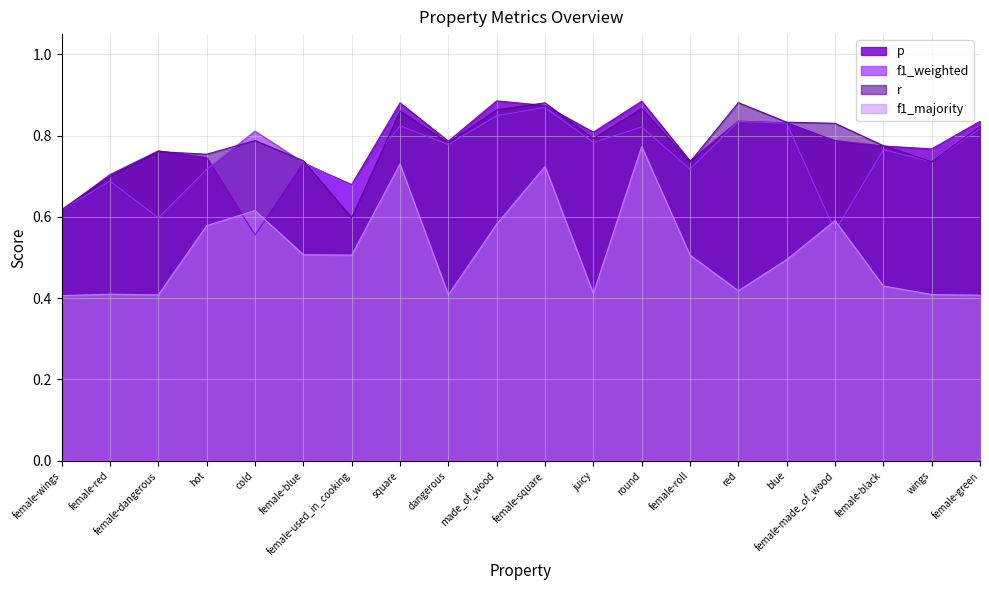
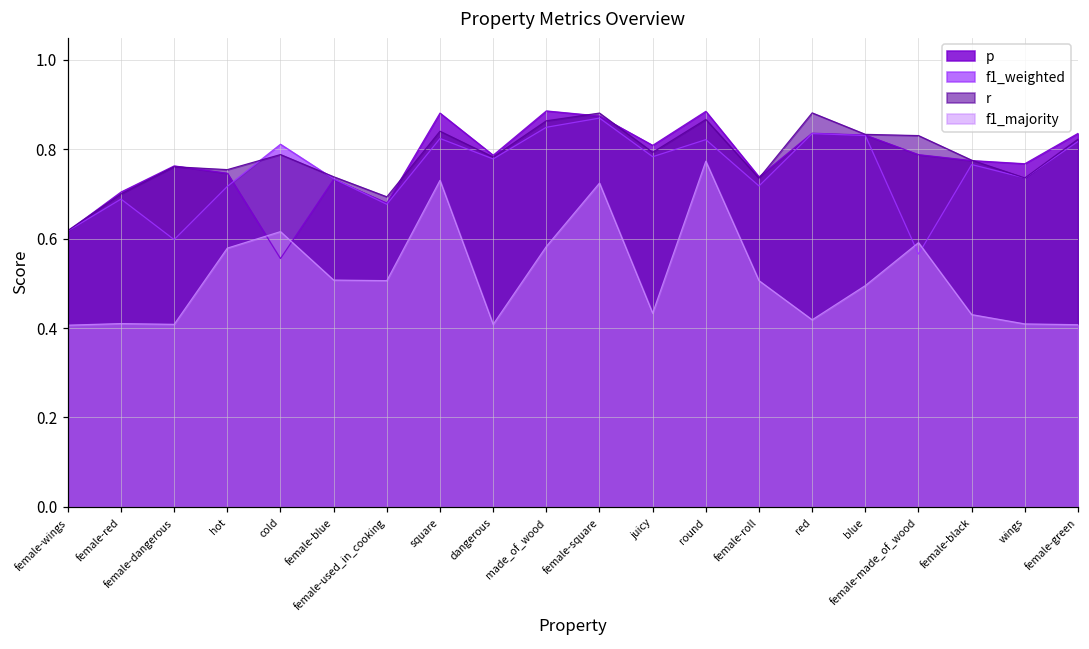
  {
    "p": {
      "hot": 0.75,
      "cold": 0.56,
      "square": 0.88,
      "made_of_wood": 0.89,
      "juicy": 0.81,
      "round": 0.88,
      "female-made_of_wood": 0.79,
      "wings": 0.77,
      "female-green": 0.84
    },
    "f1_weighted": {
      "female-red": 0.69,
      "female-dangerous": 0.60,
      "hot": 0.72,
      "cold": 0.81,
      "square": 0.82,
      "made_of_wood": 0.85,
      "juicy": 0.78,
      "round": 0.82,
      "female-roll": 0.72,
      "female-made_of_wood": 0.57,
      "female-black": 0.77
    },
    "r": {
      "hot": 0.75,
      "cold": 0.79,
-     "female-used_in_cooking": 0.60,
-     "square": 0.86,
+     "female-used_in_cooking": 0.69,
+     "square": 0.84,
      "made_of_wood": 0.86,
      "female-square": 0.88,
      "juicy": 0.79,
      "round": 0.87,
      "red": 0.88,
      "female-made_of_wood": 0.83
    },
    "f1_majority": {
      "female-wings": 0.41,
      "female-red": 0.41,
      "female-dangerous": 0.41,
      "hot": 0.58,
      "cold": 0.62,
      "female-blue": 0.51,
      "female-used_in_cooking": 0.51,
      "square": 0.73,
      "dangerous": 0.41,
      "made_of_wood": 0.58,
      "female-square": 0.72,
-     "juicy": 0.41,
+     "juicy": 0.43,
      "round": 0.77,
      "female-roll": 0.51,
      "red": 0.42,
      "blue": 0.49,
      "female-made_of_wood": 0.59,
      "female-black": 0.43,
      "wings": 0.41,
      "female-green": 0.41
    }
  }
